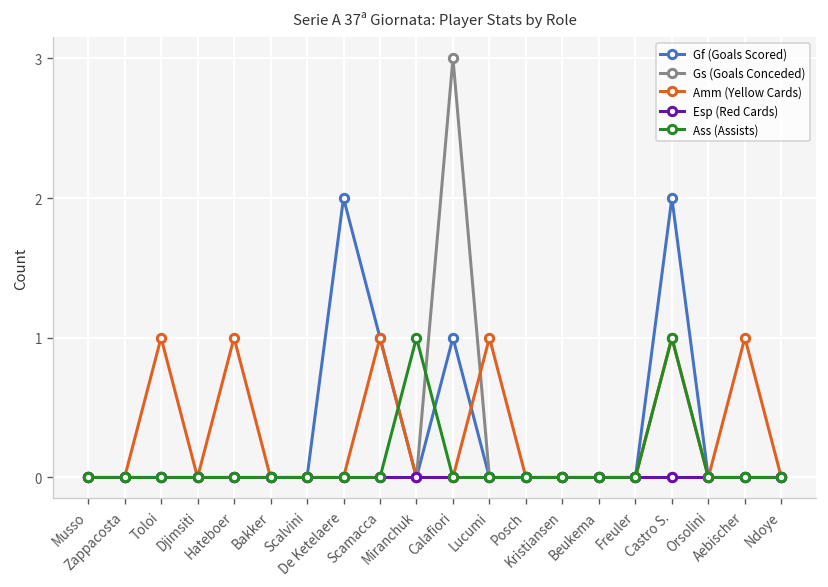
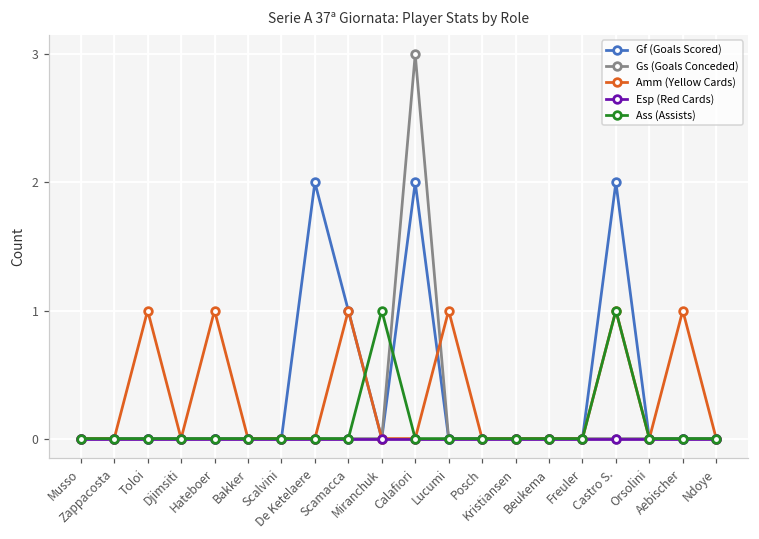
  {
    "Gf (Goals Scored)": {
      "De Ketelaere": 2,
-     "Calafiori": 1,
+     "Calafiori": 2,
      "Castro S.": 2
    },
    "Gs (Goals Conceded)": {
      "Calafiori": 3
    },
    "Amm (Yellow Cards)": {
      "Toloi": 1,
      "Hateboer": 1,
      "Lucumi": 1,
      "Aebischer": 1
    },
    "Ass (Assists)": {
      "Miranchuk": 1
    }
  }
